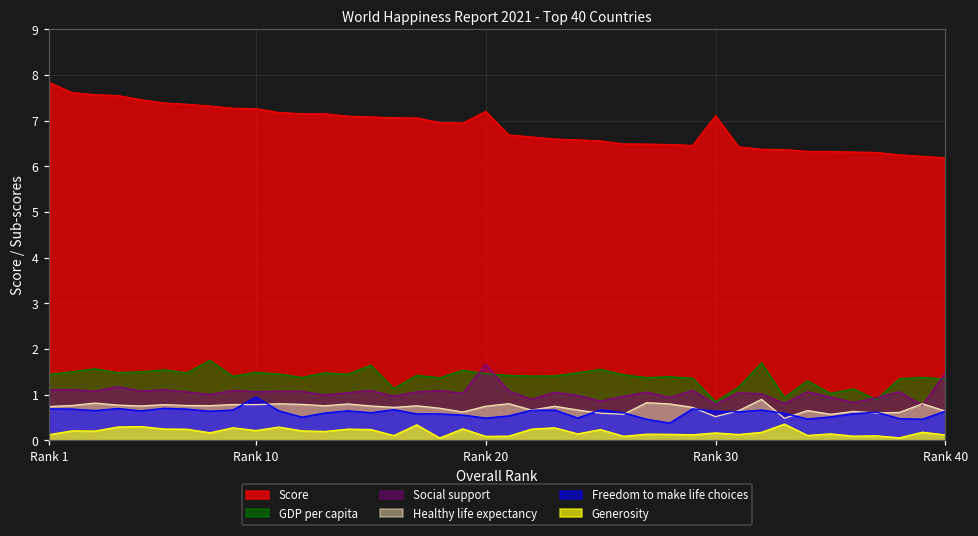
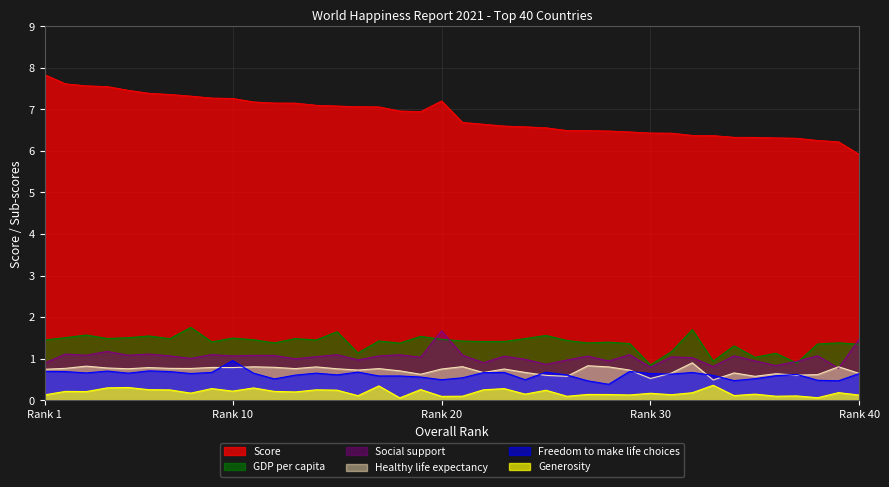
  {
    "Score": {
      "Rank 1": 7.8,
      "Rank 10": 7.3,
      "Rank 20": 7.2,
-     "Rank 30": 7.1,
-     "Rank 40": 6.2
+     "Rank 30": 6.4,
+     "Rank 40": 5.9
    },
    "GDP per capita": {
      "Rank 1": 1.4,
      "Rank 10": 1.5,
      "Rank 20": 1.5,
      "Rank 40": 1.3
    },
    "Social support": {
-     "Rank 1": 1.1,
+     "Rank 1": 0.9,
      "Rank 10": 1.1,
      "Rank 20": 1.7,
      "Rank 40": 1.5
    },
    "Healthy life expectancy": {
      "Rank 10": 0.8,
      "Rank 20": 0.7,
      "Rank 30": 0.5
    },
    "Freedom to make life choices": {
      "Rank 10": 1.0,
      "Rank 20": 0.5,
      "Rank 30": 0.6
    },
    "Generosity": {
      "Rank 1": 0.1,
      "Rank 10": 0.2,
      "Rank 20": 0.1,
      "Rank 30": 0.2,
      "Rank 40": 0.1
    }
  }
